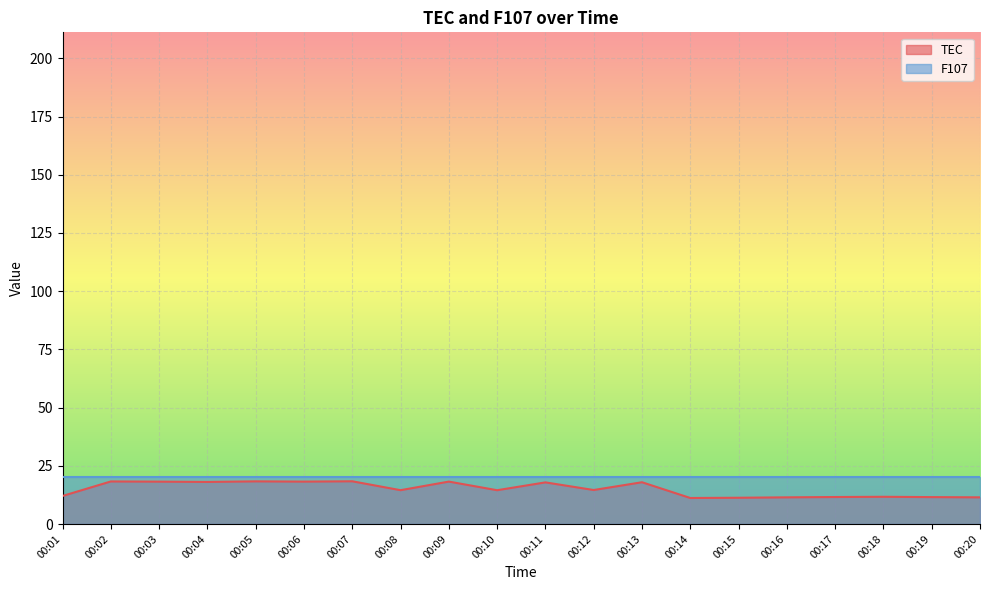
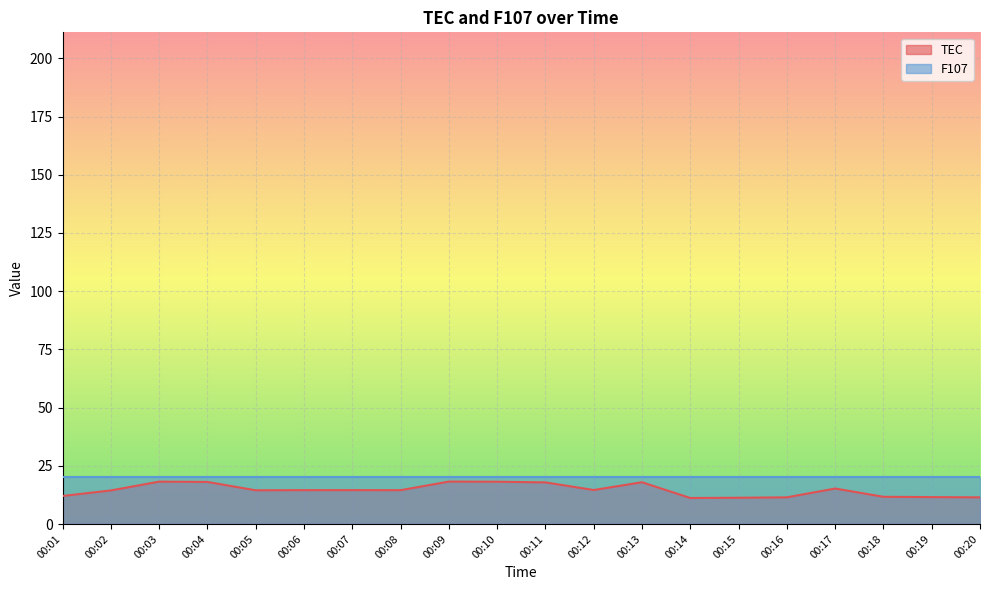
  {
    "TEC": {
      "00:01": 12,
-     "00:02": 18,
+     "00:02": 14,
      "00:03": 18,
      "00:04": 18,
-     "00:05": 18,
-     "00:06": 18,
-     "00:07": 18,
+     "00:05": 14,
+     "00:06": 15,
+     "00:07": 15,
      "00:08": 15,
      "00:09": 18,
-     "00:10": 15,
+     "00:10": 18,
      "00:11": 18,
      "00:12": 15,
      "00:13": 18,
      "00:14": 11,
      "00:15": 11,
      "00:16": 11,
-     "00:17": 12,
+     "00:17": 15,
      "00:18": 12,
      "00:19": 12,
      "00:20": 11
    },
    "F107": {
      "00:01": 20,
      "00:02": 20,
      "00:03": 20,
      "00:04": 20,
      "00:05": 20,
      "00:06": 20,
      "00:07": 20,
      "00:08": 20,
      "00:09": 20,
      "00:10": 20,
      "00:11": 20,
      "00:12": 20,
      "00:13": 20,
      "00:14": 20,
      "00:15": 20,
      "00:16": 20,
      "00:17": 20,
      "00:18": 20,
      "00:19": 20,
      "00:20": 20
    }
  }
